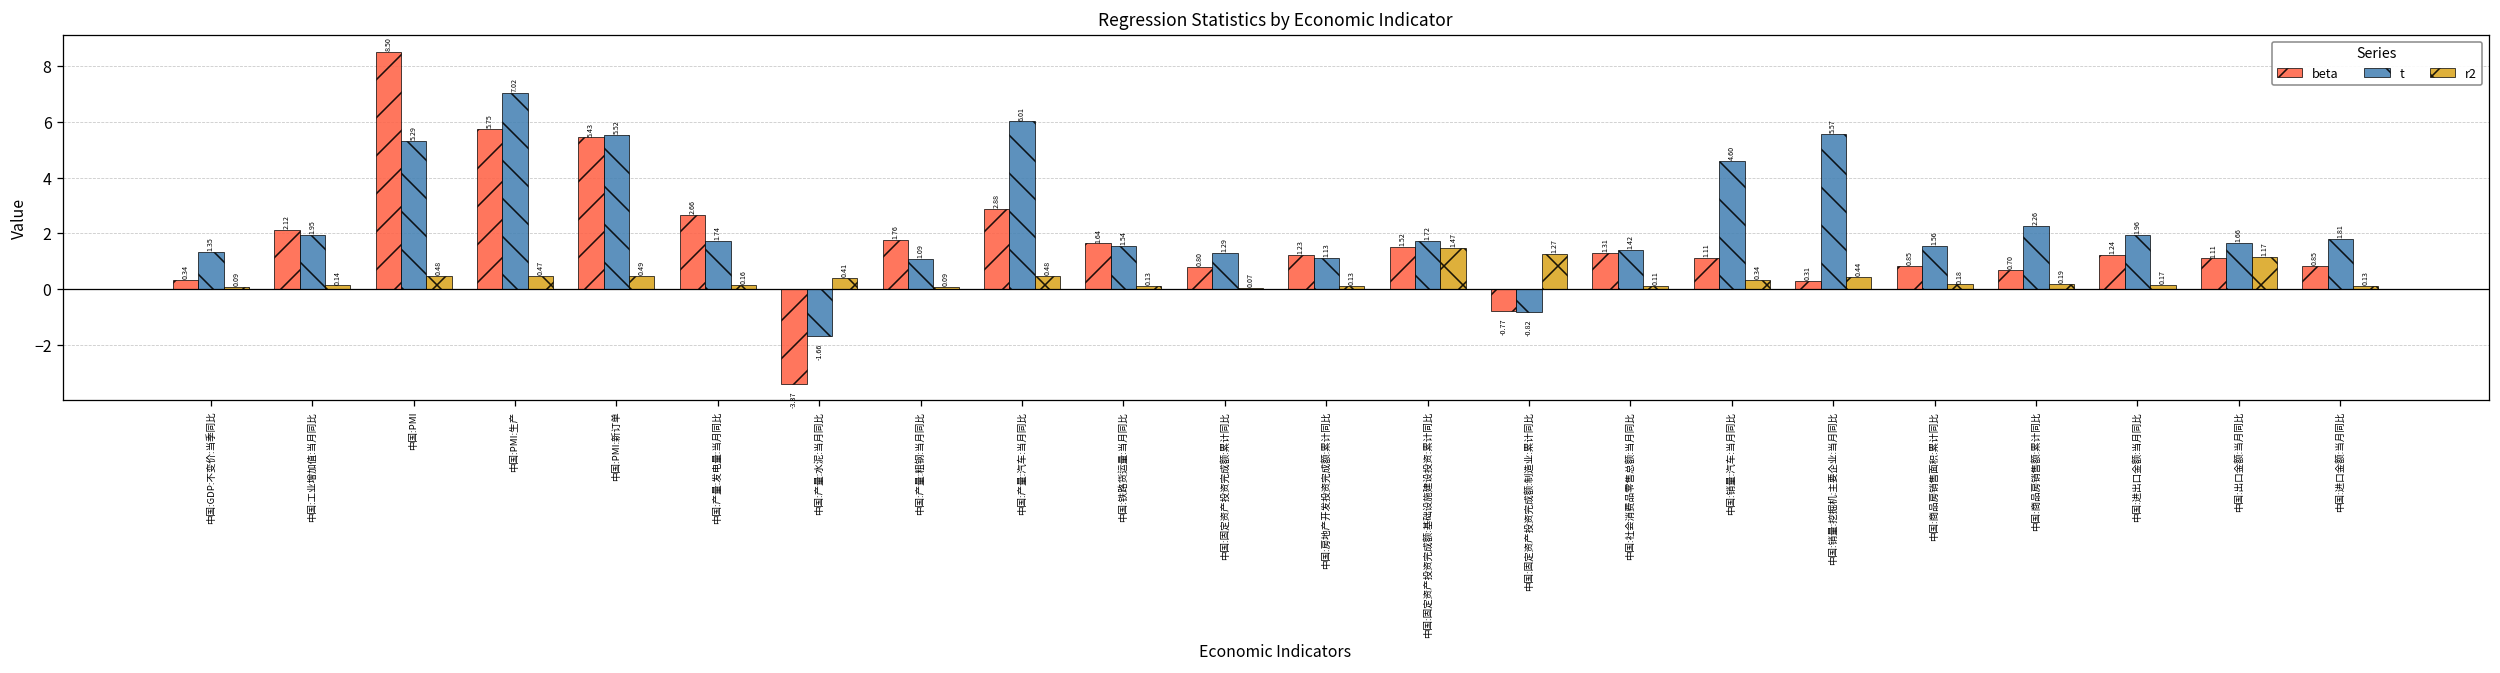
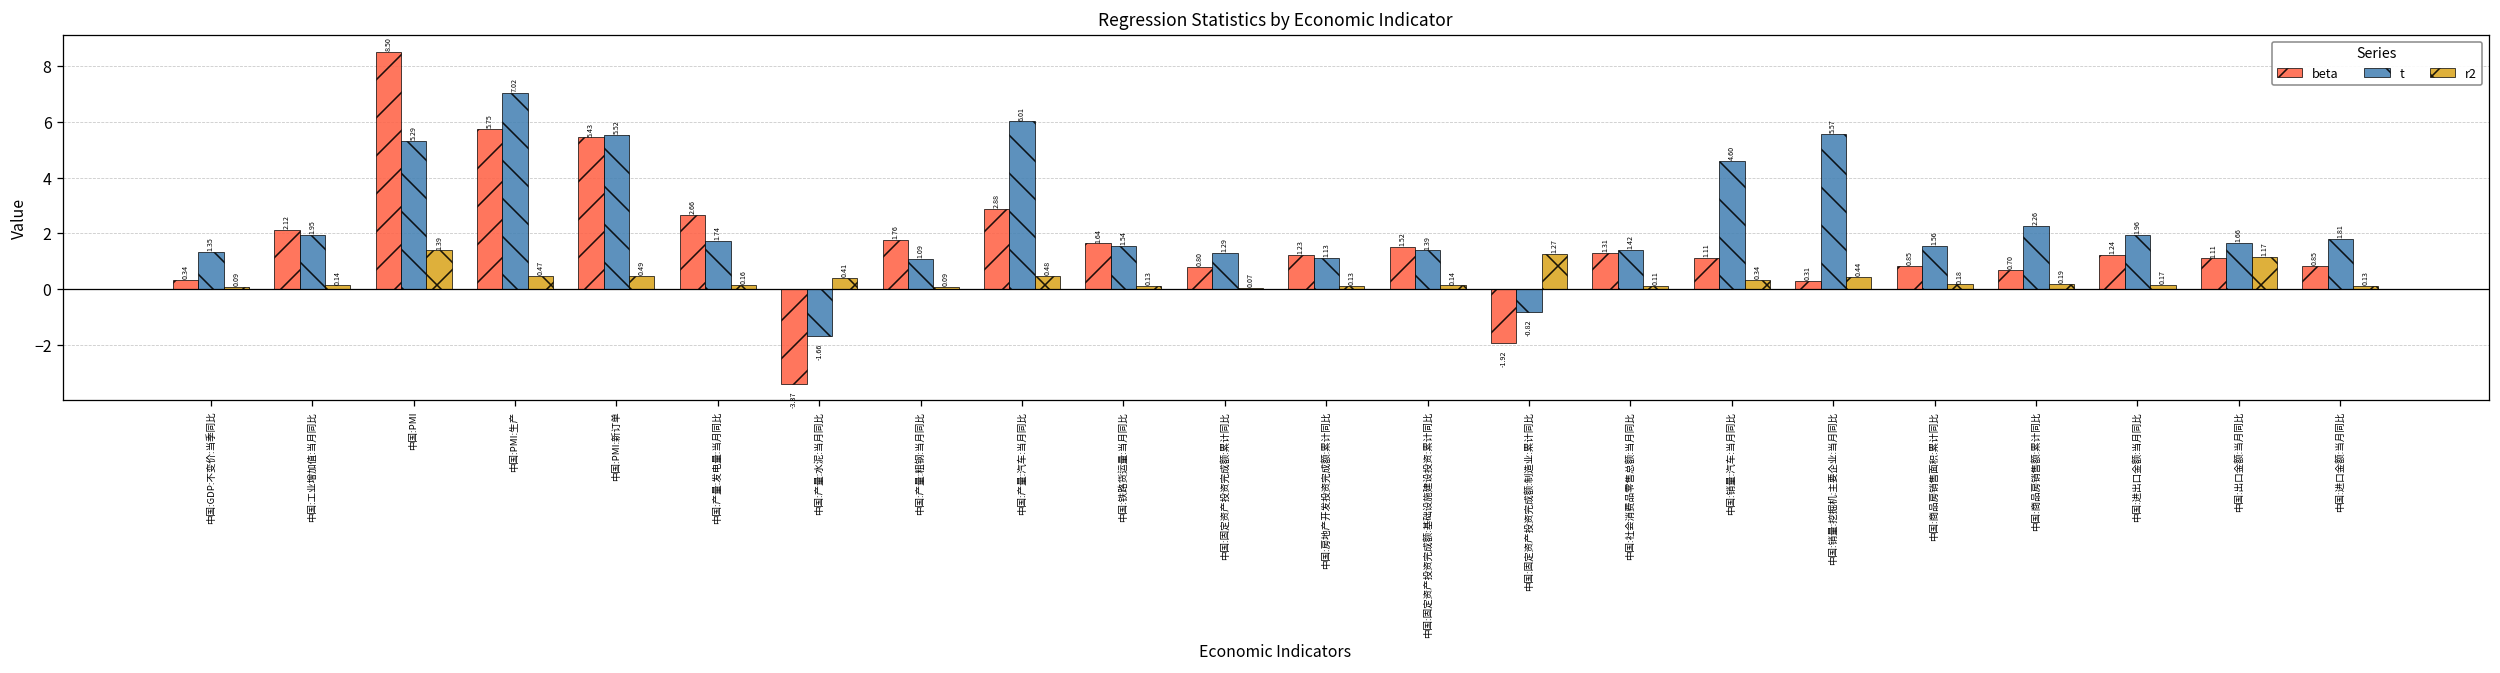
  {
    "beta": {
      "中国:GDP:不变价:当季同比": 0.34,
      "中国:工业增加值:当月同比": 2.12,
      "中国:PMI": 8.50,
      "中国:PMI:生产": 5.75,
      "中国:PMI:新订单": 5.43,
      "中国:产量:发电量:当月同比": 2.66,
      "中国:产量:水泥:当月同比": -3.37,
      "中国:产量:粗钢:当月同比": 1.76,
      "中国:产量:汽车:当月同比": 2.88,
      "中国:铁路货运量:当月同比": 1.64,
      "中国:固定资产投资完成额:累计同比": 0.80,
      "中国:房地产开发投资完成额:累计同比": 1.23,
      "中国:固定资产投资完成额:基础设施建设投资:累计同比": 1.52,
-     "中国:固定资产投资完成额:制造业:累计同比": -0.77,
+     "中国:固定资产投资完成额:制造业:累计同比": -1.92,
      "中国:社会消费品零售总额:当月同比": 1.31,
      "中国:销量:汽车:当月同比": 1.11,
      "中国:销量:挖掘机:主要企业:当月同比": 0.31,
      "中国:商品房销售面积:累计同比": 0.85,
      "中国:商品房销售额:累计同比": 0.70,
      "中国:进出口金额:当月同比": 1.24,
      "中国:出口金额:当月同比": 1.11,
      "中国:进口金额:当月同比": 0.85
    },
    "t": {
      "中国:GDP:不变价:当季同比": 1.35,
      "中国:工业增加值:当月同比": 1.95,
      "中国:PMI": 5.29,
      "中国:PMI:生产": 7.02,
      "中国:PMI:新订单": 5.52,
      "中国:产量:发电量:当月同比": 1.74,
      "中国:产量:水泥:当月同比": -1.66,
      "中国:产量:粗钢:当月同比": 1.09,
      "中国:产量:汽车:当月同比": 6.01,
      "中国:铁路货运量:当月同比": 1.54,
      "中国:固定资产投资完成额:累计同比": 1.29,
      "中国:房地产开发投资完成额:累计同比": 1.13,
-     "中国:固定资产投资完成额:基础设施建设投资:累计同比": 1.72,
+     "中国:固定资产投资完成额:基础设施建设投资:累计同比": 1.39,
      "中国:固定资产投资完成额:制造业:累计同比": -0.82,
      "中国:社会消费品零售总额:当月同比": 1.42,
      "中国:销量:汽车:当月同比": 4.60,
      "中国:销量:挖掘机:主要企业:当月同比": 5.57,
      "中国:商品房销售面积:累计同比": 1.56,
      "中国:商品房销售额:累计同比": 2.26,
      "中国:进出口金额:当月同比": 1.96,
      "中国:出口金额:当月同比": 1.66,
      "中国:进口金额:当月同比": 1.81
    },
    "r2": {
      "中国:GDP:不变价:当季同比": 0.09,
      "中国:工业增加值:当月同比": 0.14,
-     "中国:PMI": 0.48,
+     "中国:PMI": 1.39,
      "中国:PMI:生产": 0.47,
      "中国:PMI:新订单": 0.49,
      "中国:产量:发电量:当月同比": 0.16,
      "中国:产量:水泥:当月同比": 0.41,
      "中国:产量:粗钢:当月同比": 0.09,
      "中国:产量:汽车:当月同比": 0.48,
      "中国:铁路货运量:当月同比": 0.13,
      "中国:固定资产投资完成额:累计同比": 0.07,
      "中国:房地产开发投资完成额:累计同比": 0.13,
-     "中国:固定资产投资完成额:基础设施建设投资:累计同比": 1.47,
+     "中国:固定资产投资完成额:基础设施建设投资:累计同比": 0.14,
      "中国:固定资产投资完成额:制造业:累计同比": 1.27,
      "中国:社会消费品零售总额:当月同比": 0.11,
      "中国:销量:汽车:当月同比": 0.34,
      "中国:销量:挖掘机:主要企业:当月同比": 0.44,
      "中国:商品房销售面积:累计同比": 0.18,
      "中国:商品房销售额:累计同比": 0.19,
      "中国:进出口金额:当月同比": 0.17,
      "中国:出口金额:当月同比": 1.17,
      "中国:进口金额:当月同比": 0.13
    }
  }
